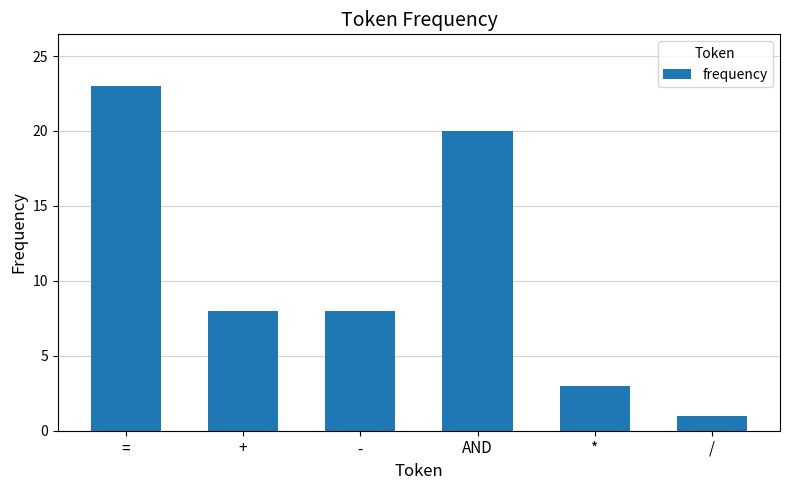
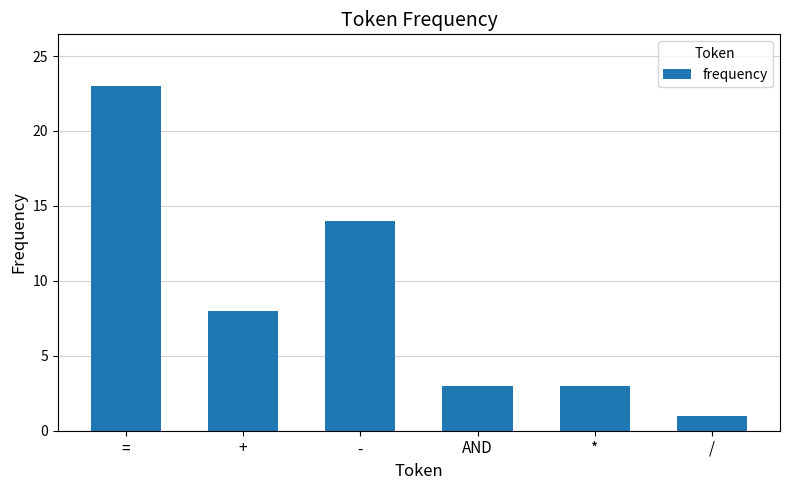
  {
    "=": 23,
    "+": 8,
-   "-": 8,
-   "AND": 20,
+   "-": 14,
+   "AND": 3,
    "*": 3,
    "/": 1
  }
